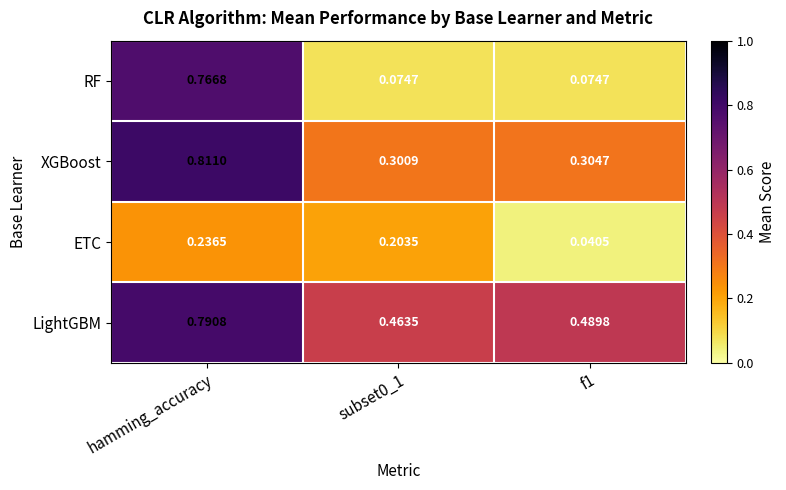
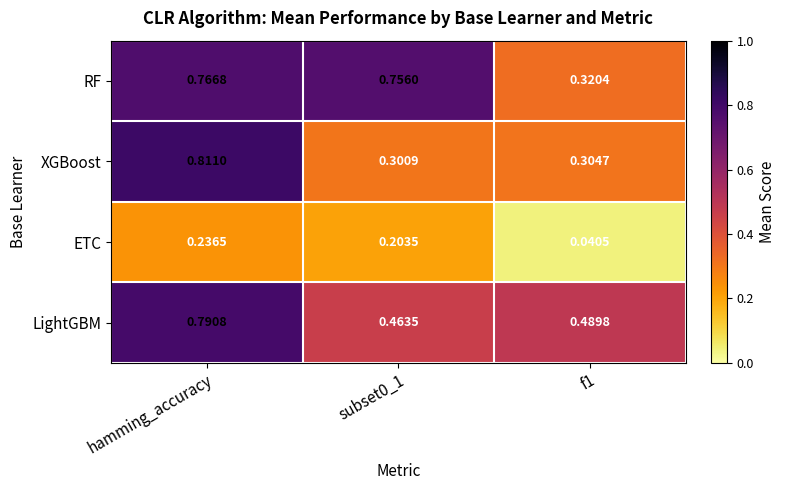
  {
    "RF": {
      "hamming_accuracy": 0.7668,
-     "subset0_1": 0.0747,
-     "f1": 0.0747
+     "subset0_1": 0.7560,
+     "f1": 0.3204
    },
    "XGBoost": {
      "hamming_accuracy": 0.8110,
      "subset0_1": 0.3009,
      "f1": 0.3047
    },
    "ETC": {
      "hamming_accuracy": 0.2365,
      "subset0_1": 0.2035,
      "f1": 0.0405
    },
    "LightGBM": {
      "hamming_accuracy": 0.7908,
      "subset0_1": 0.4635,
      "f1": 0.4898
    }
  }
